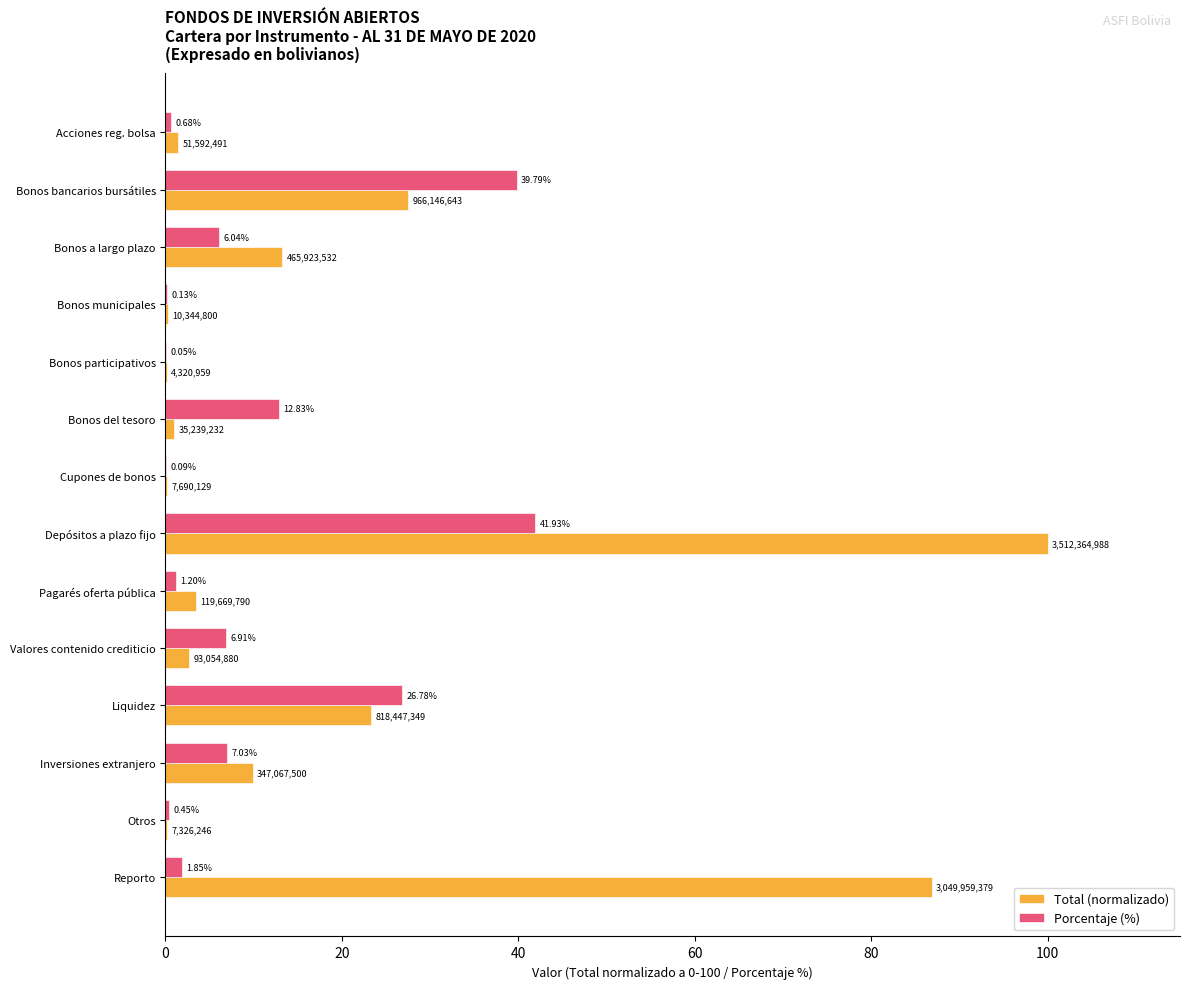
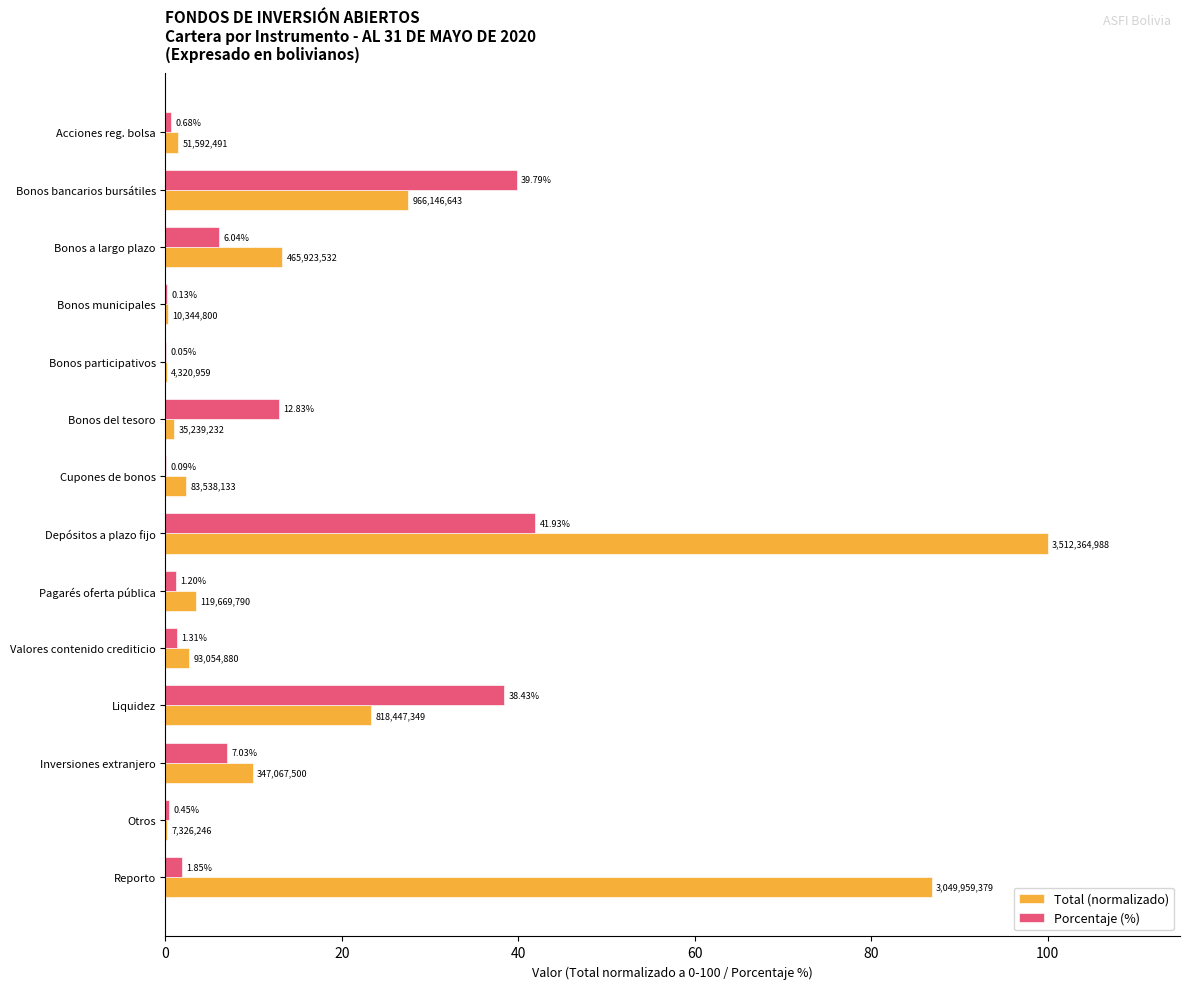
  {
    "Total (normalizado)": {
-     "Cupones de bonos": "7,690,129"
+     "Cupones de bonos": "83,538,133"
    },
    "Porcentaje (%)": {
      "Acciones reg. bolsa": "0.68%",
      "Bonos bancarios bursátiles": "39.79%",
      "Bonos a largo plazo": "6.04%",
      "Bonos municipales": "0.13%",
      "Bonos participativos": "0.05%",
      "Bonos del tesoro": "12.83%",
      "Cupones de bonos": "0.09%",
      "Depósitos a plazo fijo": "41.93%",
      "Pagarés oferta pública": "1.20%",
-     "Valores contenido crediticio": "6.91%",
-     "Liquidez": "26.78%",
+     "Valores contenido crediticio": "1.31%",
+     "Liquidez": "38.43%",
      "Inversiones extranjero": "7.03%",
      "Otros": "0.45%",
      "Reporto": "1.85%"
    }
  }
